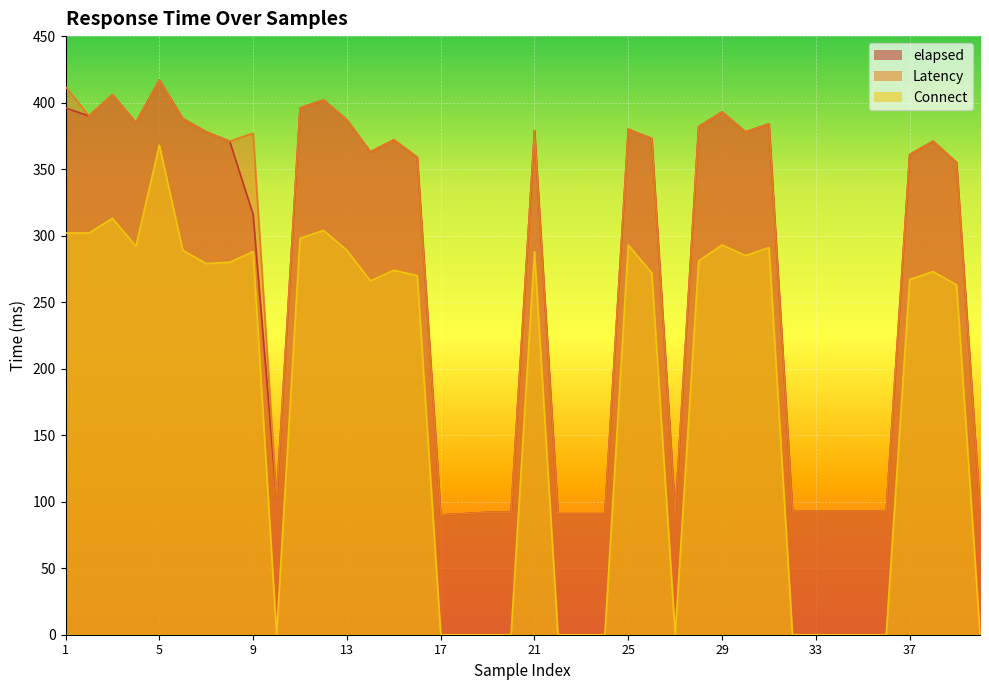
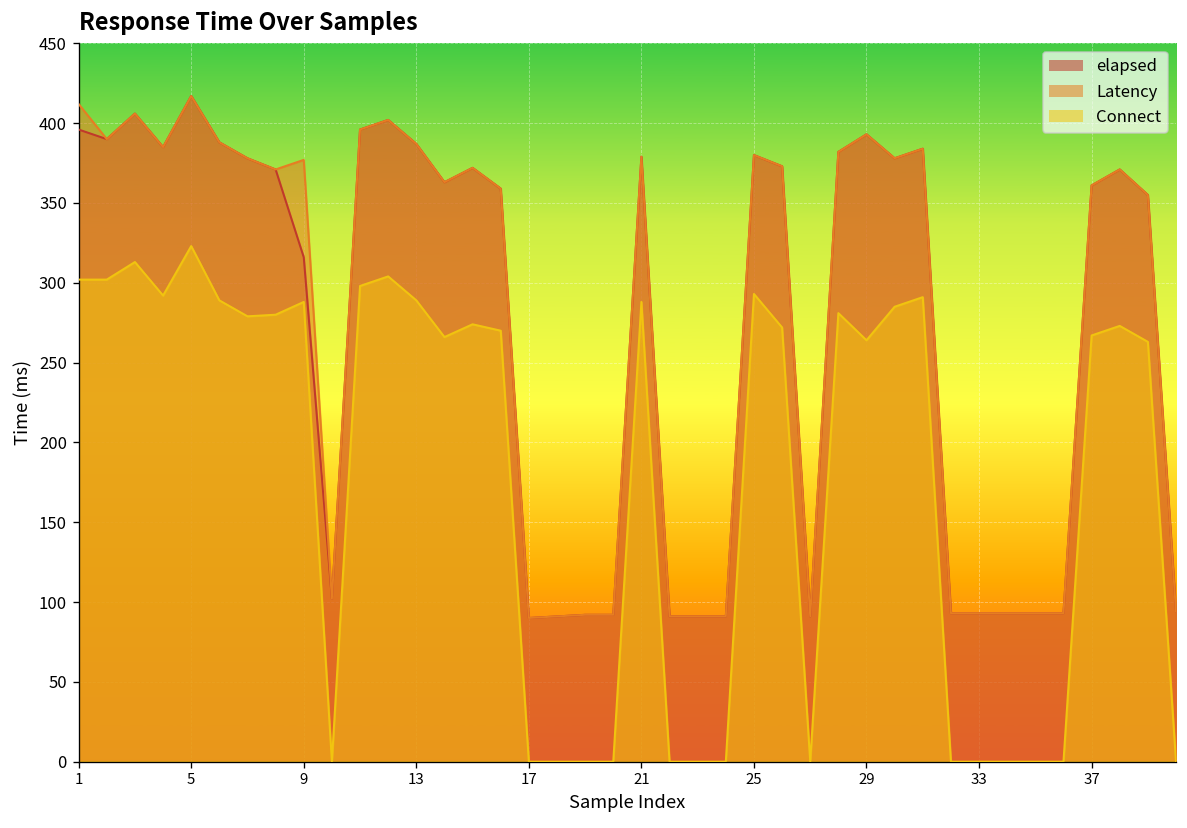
  {
    "elapsed": {
      "1": 396,
      "9": 316
    },
    "Latency": {
      "1": 412,
      "9": 377
    },
    "Connect": {
      "1": 302,
-     "5": 368,
+     "5": 323,
      "9": 288,
      "13": 289,
      "17": 0,
      "21": 288,
      "25": 293,
-     "29": 293,
+     "29": 264,
      "33": 0,
      "37": 267
    }
  }
